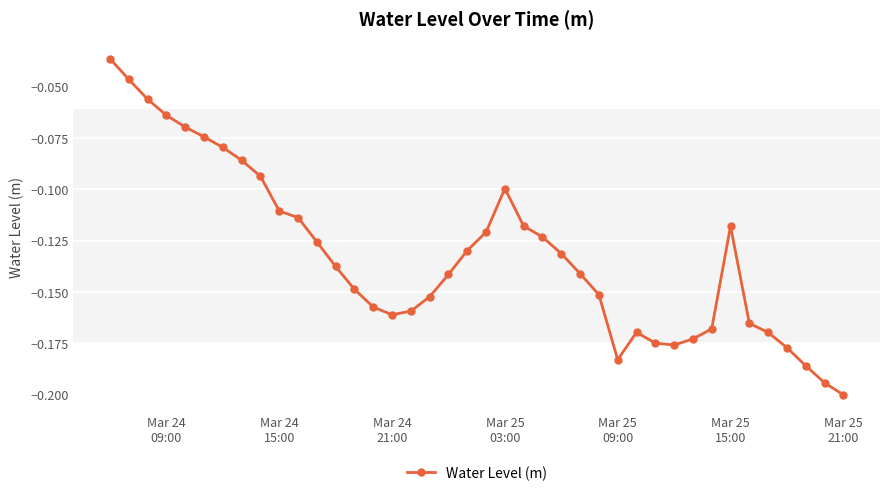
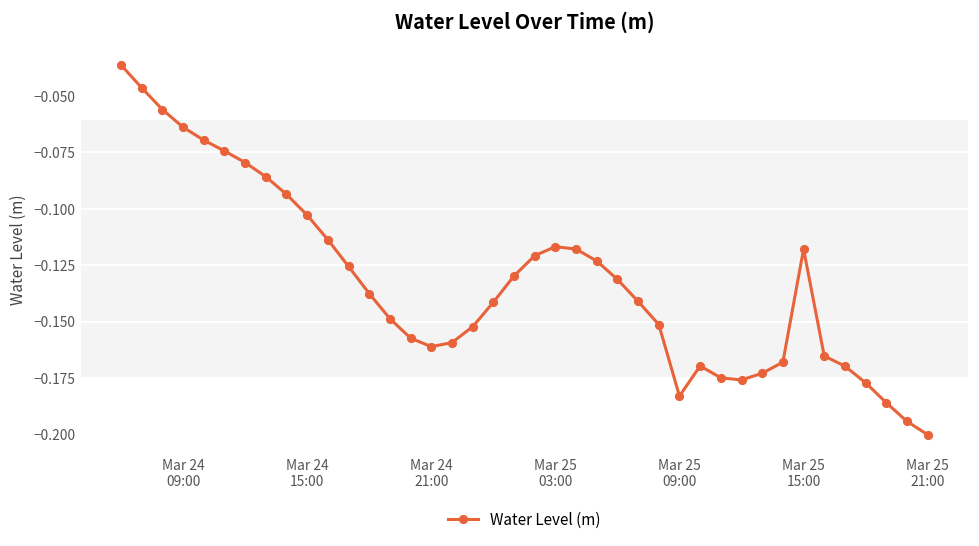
  {
    "Mar 24 09:00": -0.064,
-   "Mar 24 15:00": -0.110,
+   "Mar 24 15:00": -0.103,
    "Mar 24 21:00": -0.161,
-   "Mar 25 03:00": -0.100,
+   "Mar 25 03:00": -0.117,
    "Mar 25 09:00": -0.183,
    "Mar 25 15:00": -0.118,
    "Mar 25 21:00": -0.200
  }
